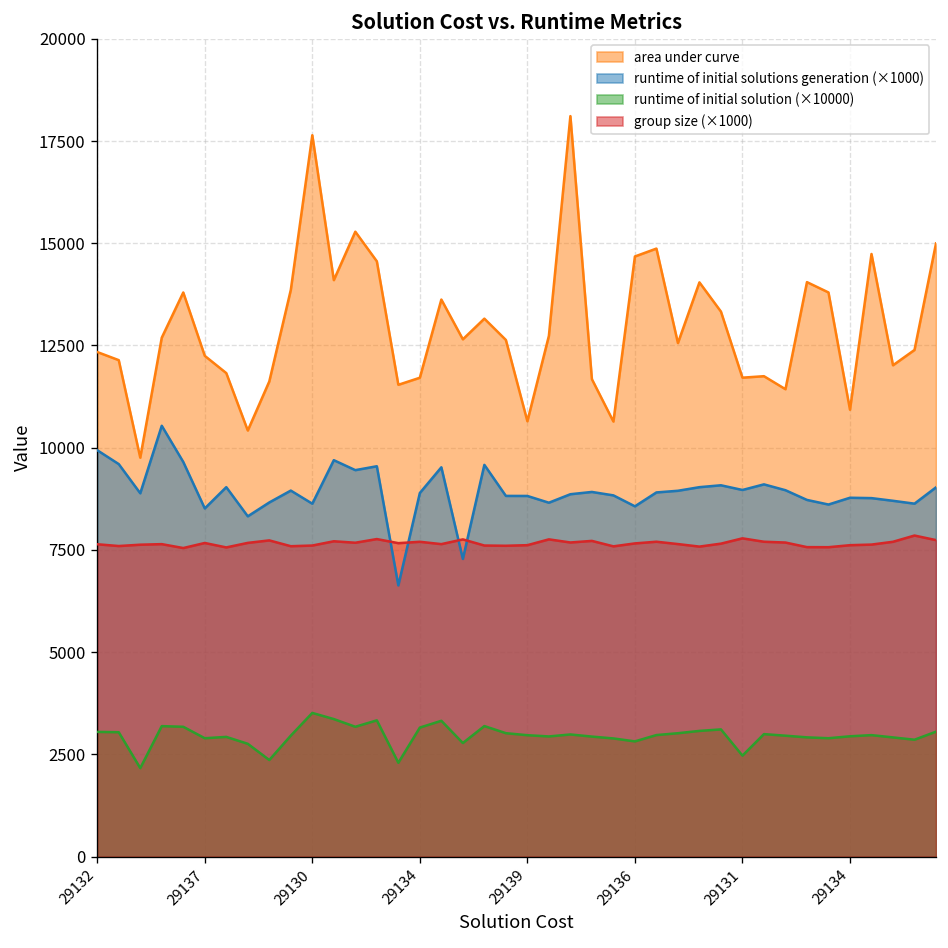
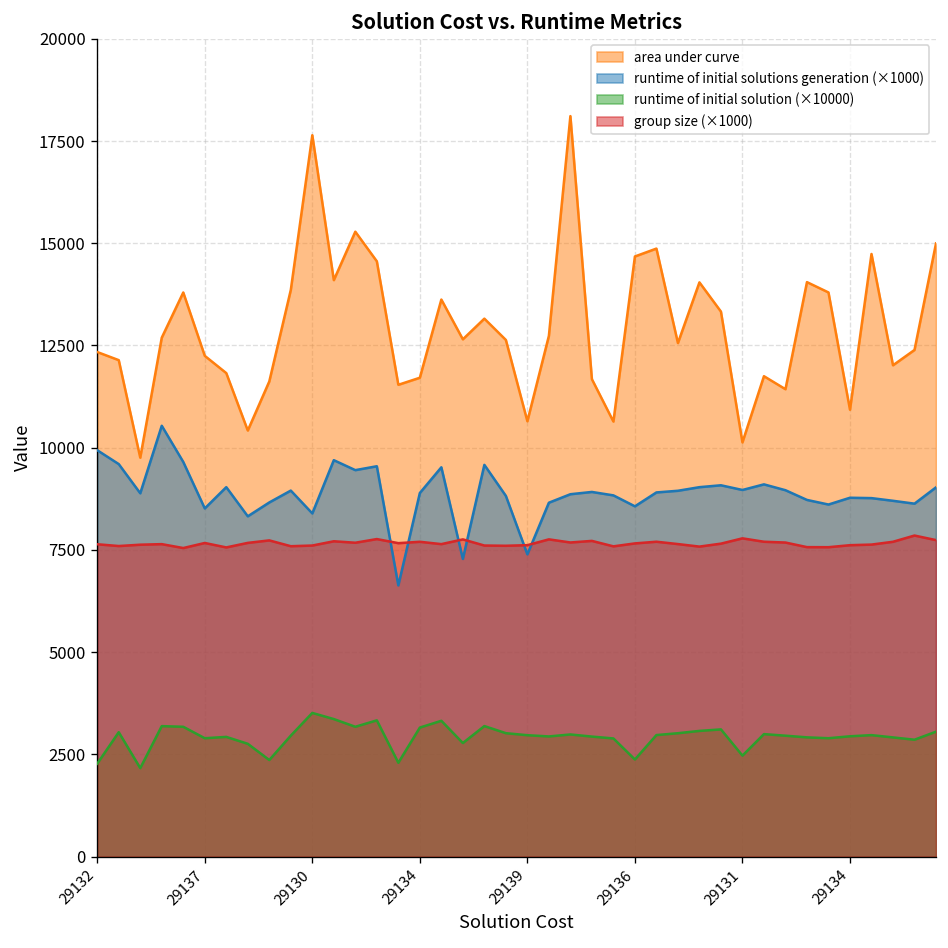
  {
    "area under curve": {
      "29132": 12300,
      "29137": 12200,
      "29130": 17600,
      "29139": 10600,
      "29136": 14700,
-     "29131": 11700
+     "29131": 10100
    },
    "runtime of initial solutions generation (×1000)": {
      "29132": 9900,
      "29137": 8500,
-     "29130": 8600,
-     "29139": 8800,
+     "29130": 8400,
+     "29139": 7400,
      "29136": 8600,
      "29131": 9000
    },
    "runtime of initial solution (×10000)": {
-     "29132": 3100,
+     "29132": 2300,
      "29137": 2900,
      "29130": 3500,
      "29139": 3000,
-     "29136": 2800,
+     "29136": 2400,
      "29131": 2500
    },
    "group size (×1000)": {
      "29132": 7600,
      "29137": 7700,
      "29130": 7600,
      "29139": 7600,
      "29136": 7700,
      "29131": 7800
    }
  }
